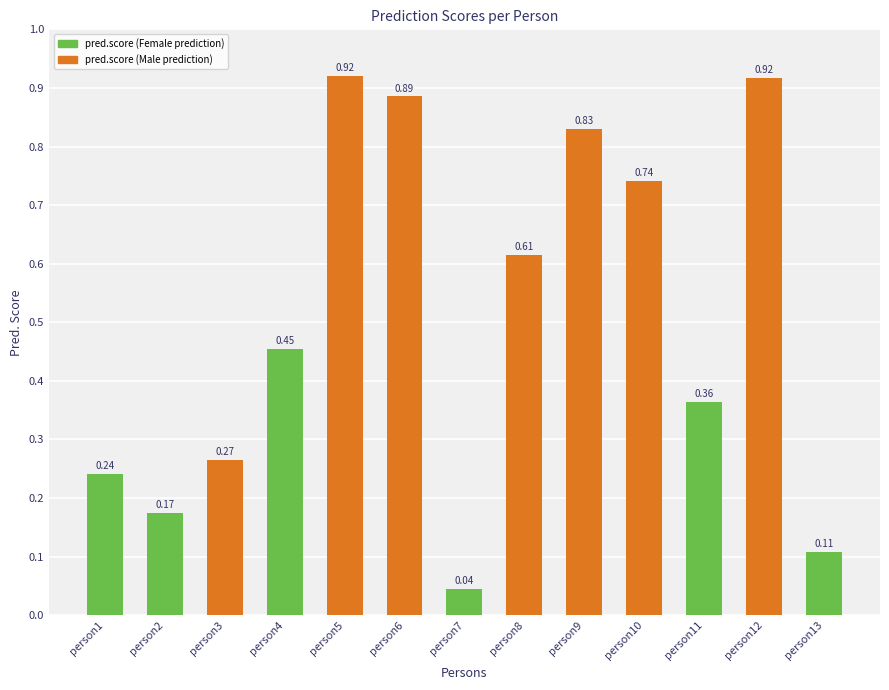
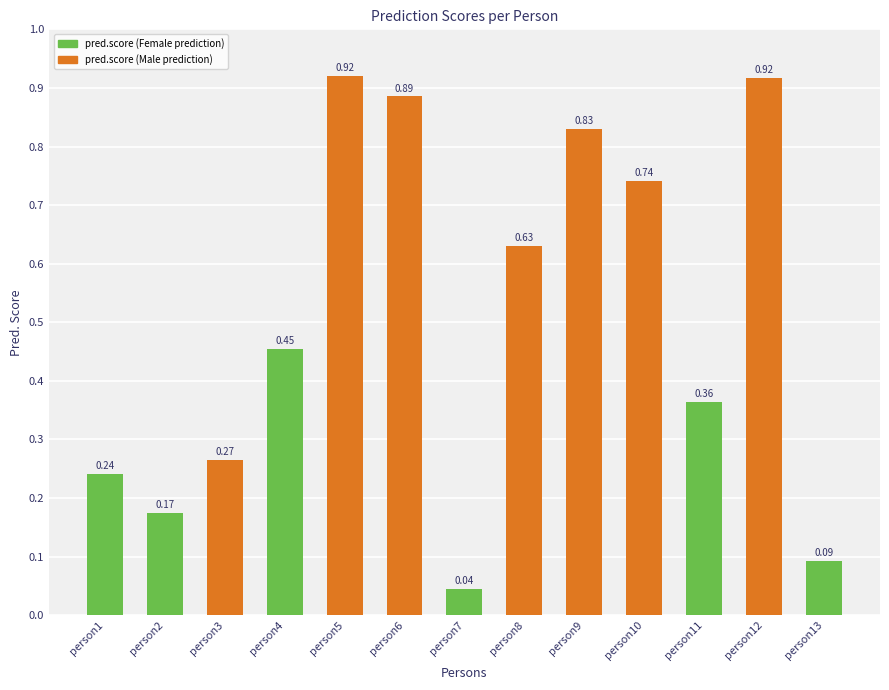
  {
    "person1": 0.24,
    "person2": 0.17,
    "person3": 0.27,
    "person4": 0.45,
    "person5": 0.92,
    "person6": 0.89,
    "person7": 0.04,
-   "person8": 0.61,
+   "person8": 0.63,
    "person9": 0.83,
    "person10": 0.74,
    "person11": 0.36,
    "person12": 0.92,
-   "person13": 0.11
+   "person13": 0.09
  }
